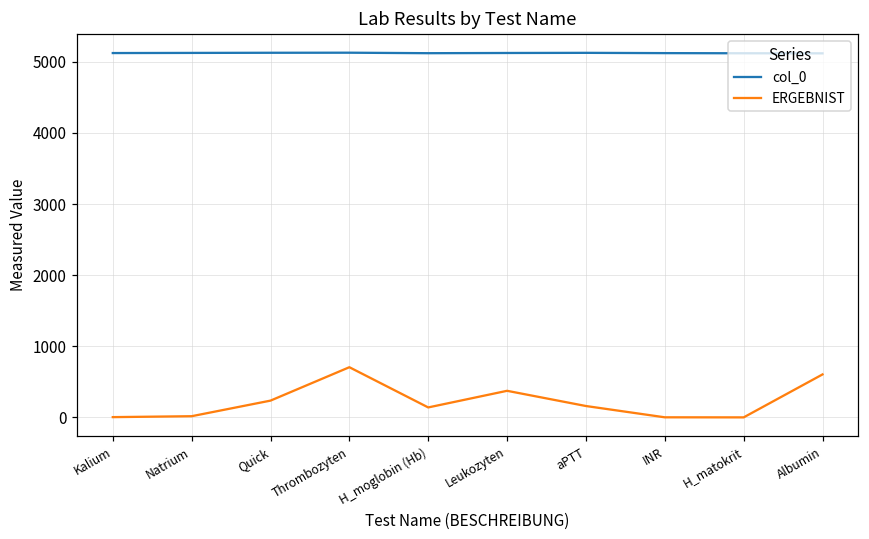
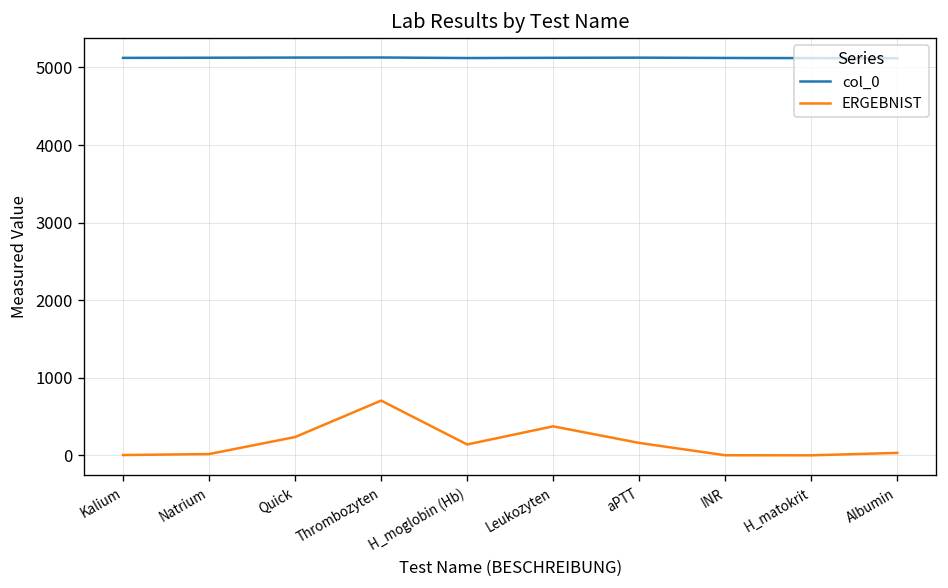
  {
    "col_0": {
      "Kalium": 5100,
      "Natrium": 5100,
      "Quick": 5100,
      "Thrombozyten": 5100,
      "H_moglobin (Hb)": 5100,
      "Leukozyten": 5100,
      "aPTT": 5100,
      "INR": 5100
    },
    "ERGEBNIST": {
      "Kalium": 0,
      "Natrium": 0,
      "Quick": 200,
      "Thrombozyten": 700,
      "H_moglobin (Hb)": 100,
      "Leukozyten": 400,
      "aPTT": 200,
      "INR": 0,
      "H_matokrit": 0,
-     "Albumin": 600
+     "Albumin": 0
    }
  }
